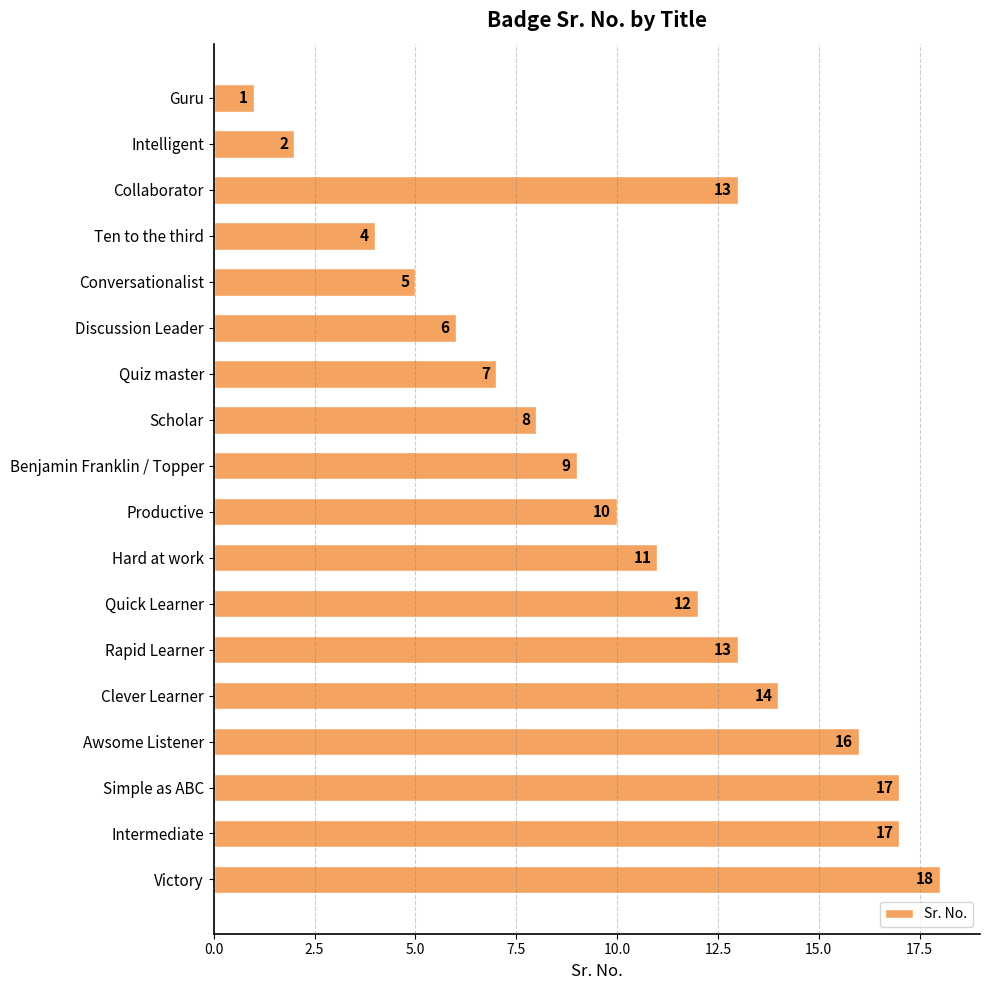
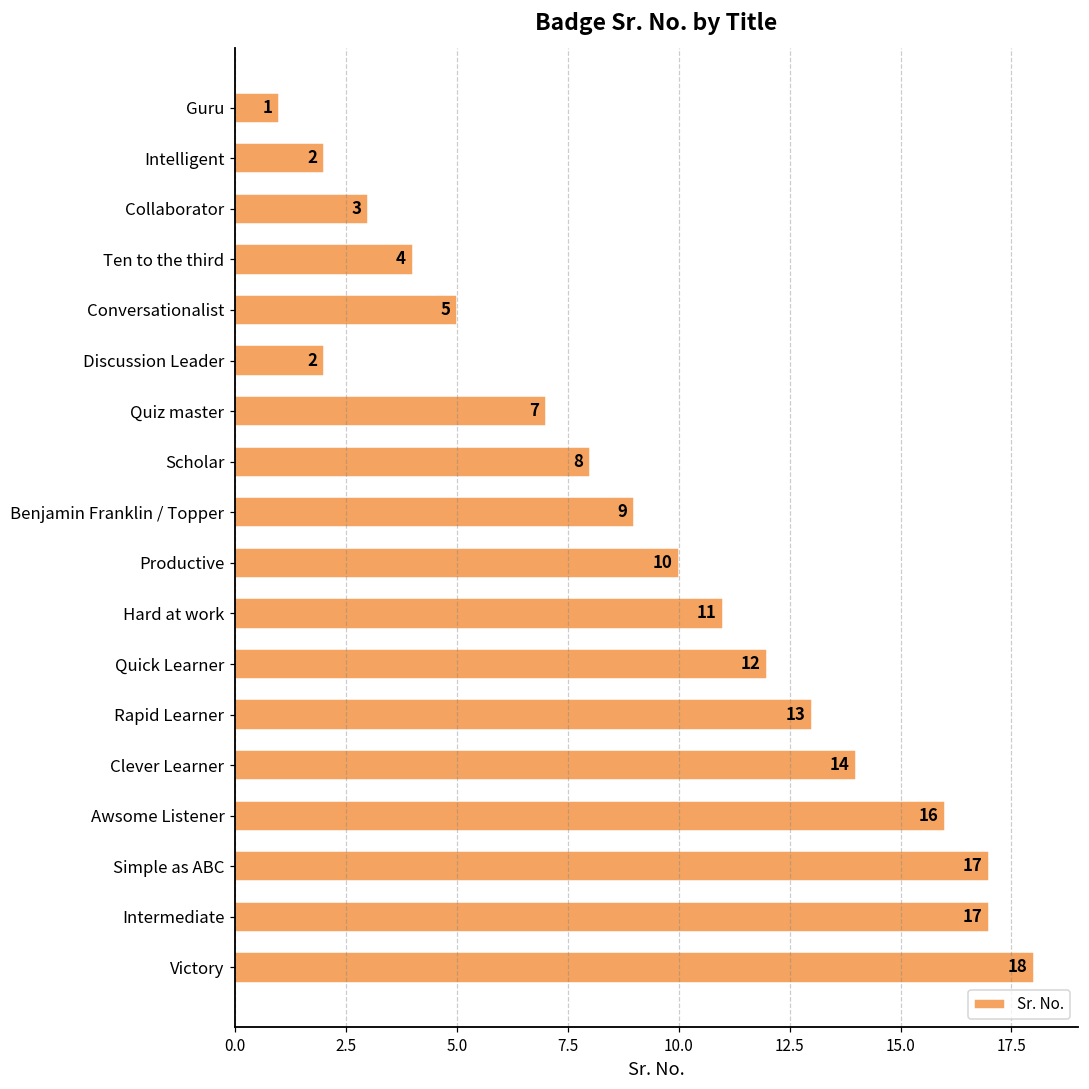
  {
    "Guru": 1,
    "Intelligent": 2,
-   "Collaborator": 13,
+   "Collaborator": 3,
    "Ten to the third": 4,
    "Conversationalist": 5,
-   "Discussion Leader": 6,
+   "Discussion Leader": 2,
    "Quiz master": 7,
    "Scholar": 8,
    "Benjamin Franklin / Topper": 9,
    "Productive": 10,
    "Hard at work": 11,
    "Quick Learner": 12,
    "Rapid Learner": 13,
    "Clever Learner": 14,
    "Awsome Listener": 16,
    "Simple as ABC": 17,
    "Intermediate": 17,
    "Victory": 18
  }
